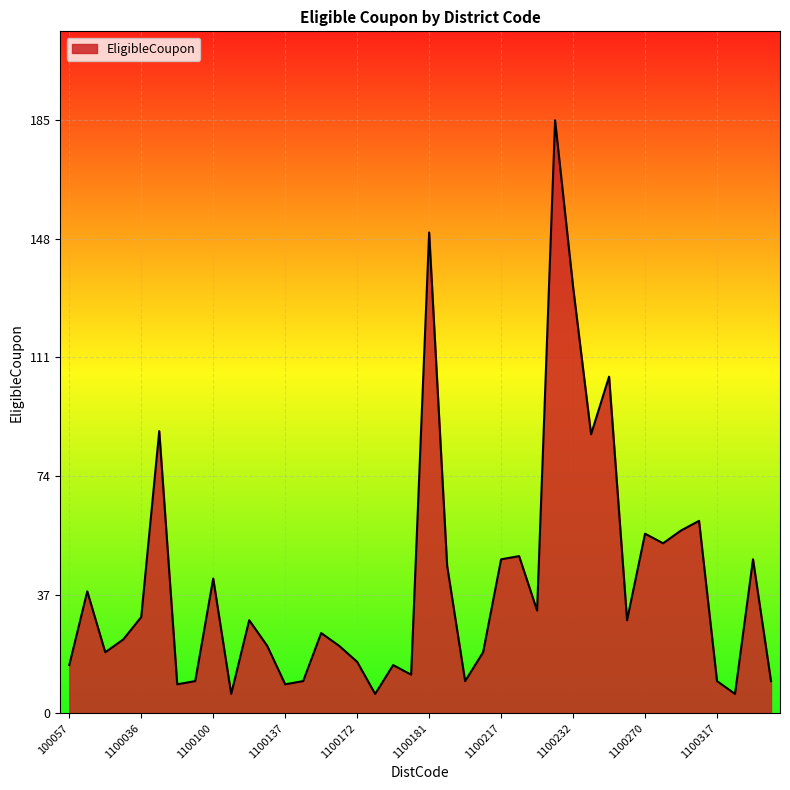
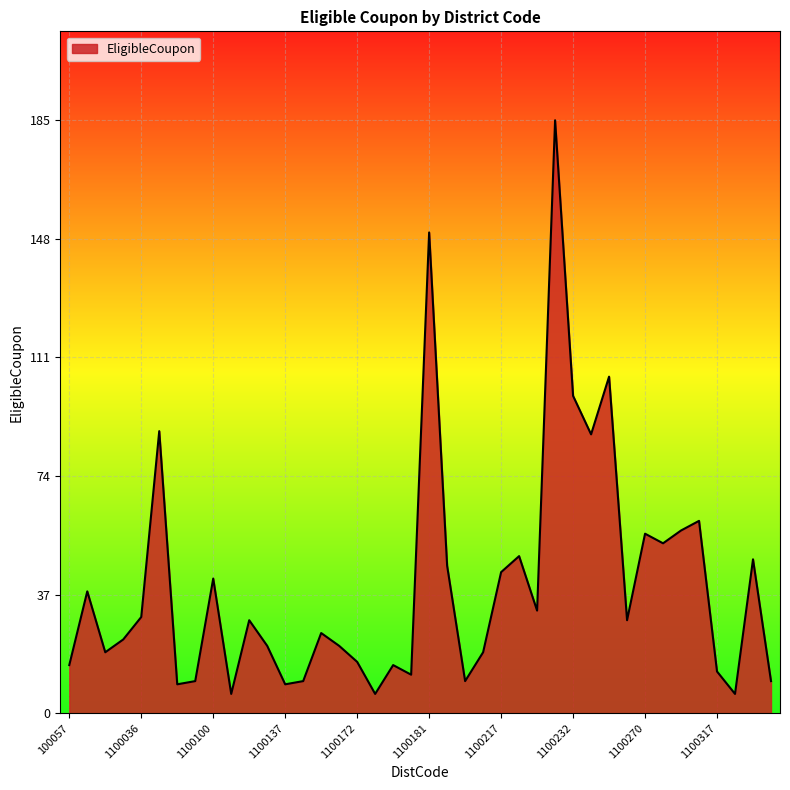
  {
    "100057": 15,
    "1100036": 30,
    "1100100": 42,
    "1100137": 9,
    "1100172": 16,
    "1100181": 150,
-   "1100217": 48,
-   "1100232": 133,
+   "1100217": 44,
+   "1100232": 99,
    "1100270": 56,
-   "1100317": 10
+   "1100317": 13
  }
